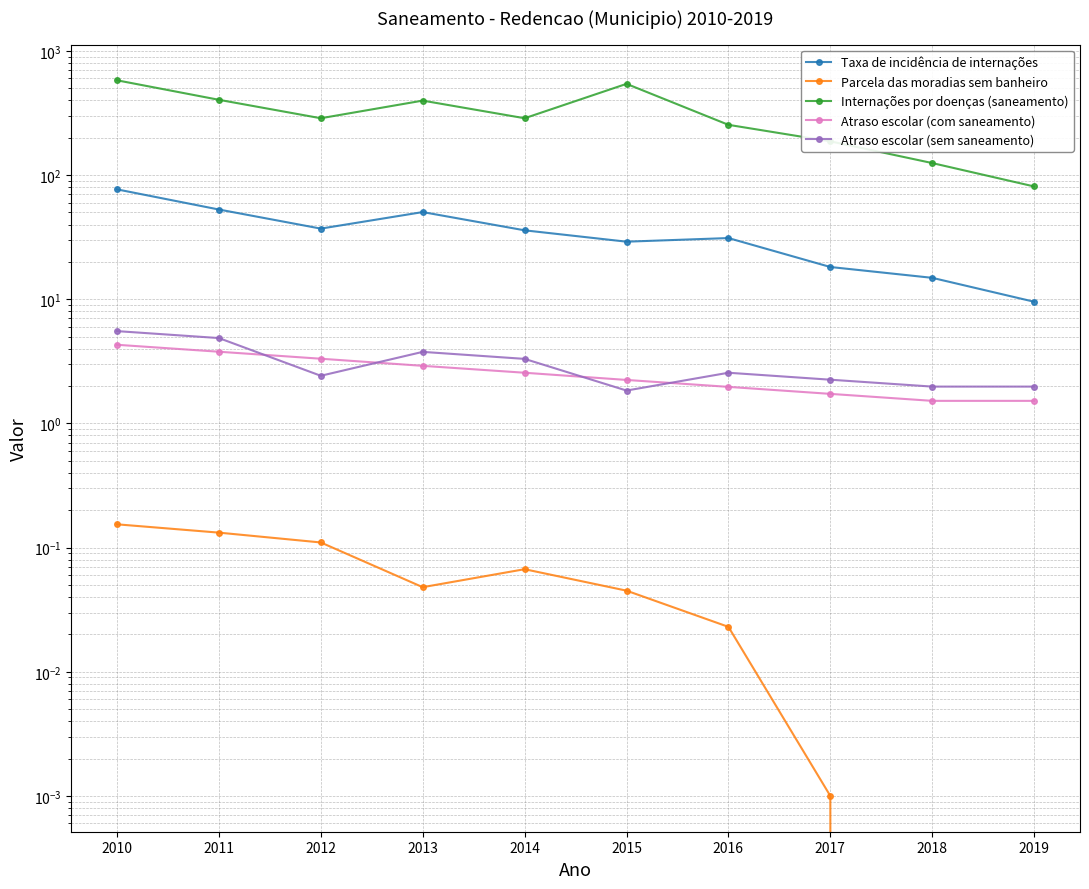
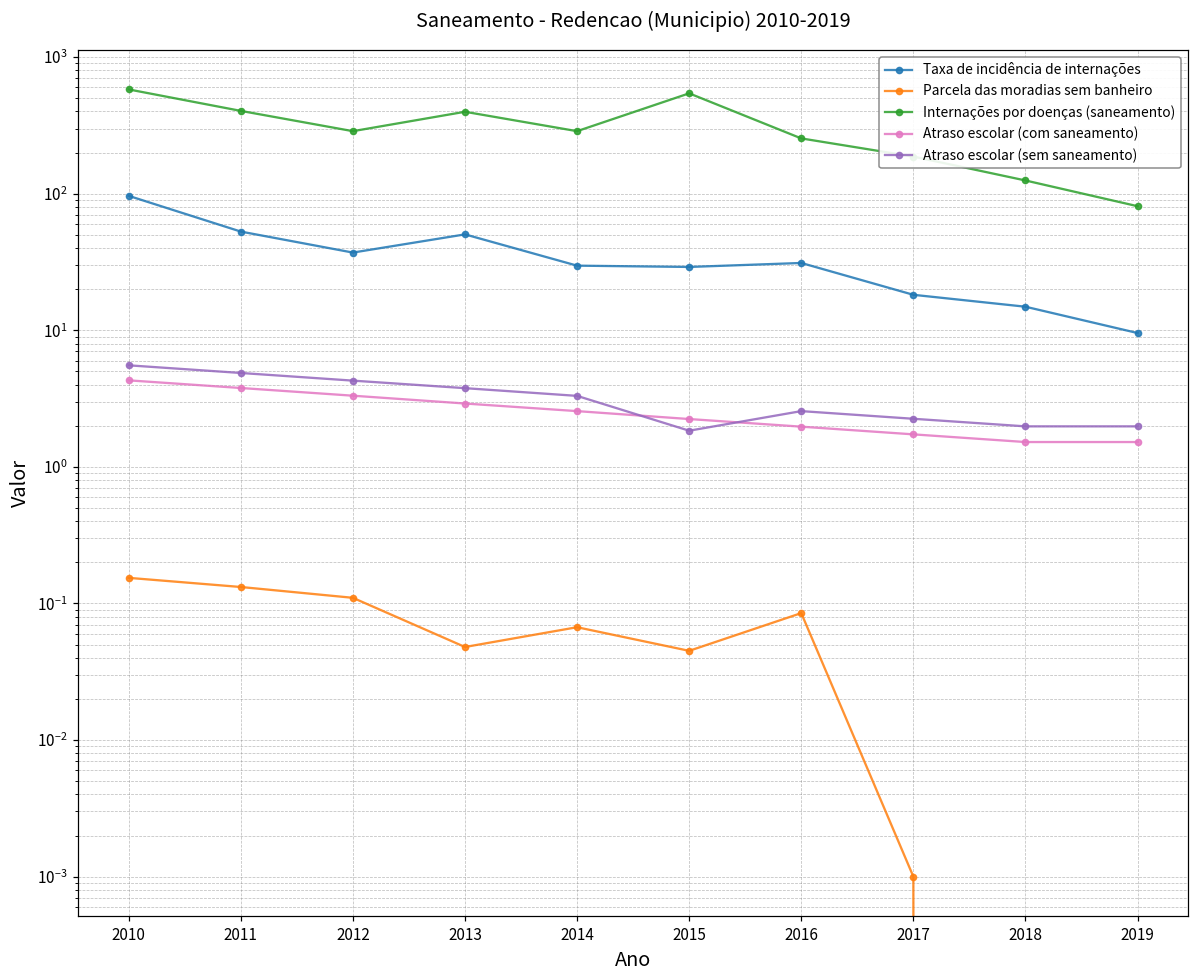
  {
    "Taxa de incidência de internações": {
-     "2010": 80,
+     "2010": 100,
      "2011": 53,
      "2012": 37,
      "2013": 50,
-     "2014": 36,
+     "2014": 30,
      "2015": 29,
      "2016": 31,
      "2017": 18,
      "2018": 15,
      "2019": 10
    },
    "Parcela das moradias sem banheiro": {
      "2010": 0.15,
      "2011": 0.13,
      "2012": 0.11,
      "2013": 0.048,
      "2014": 0.07,
      "2015": 0.045,
-     "2016": 0.023,
+     "2016": 0.09,
      "2017": 0.001
    },
    "Internações por doenças (saneamento)": {
      "2010": 600,
      "2011": 400,
      "2012": 290,
      "2013": 400,
      "2014": 290,
      "2015": 500,
      "2016": 250,
      "2018": 130,
      "2019": 80
    },
    "Atraso escolar (com saneamento)": {
      "2010": 4.3,
      "2011": 3.8,
      "2012": 3.3,
      "2013": 2.9,
      "2014": 2.6,
      "2015": 2.2,
      "2016": 2.0,
      "2017": 1.7,
      "2018": 1.5,
      "2019": 1.5
    },
    "Atraso escolar (sem saneamento)": {
      "2010": 6,
      "2011": 4.9,
-     "2012": 2.4,
+     "2012": 4.3,
      "2013": 3.8,
      "2014": 3.3,
      "2015": 1.8,
      "2016": 2.6,
      "2017": 2.3,
      "2018": 2.0,
      "2019": 2.0
    }
  }
